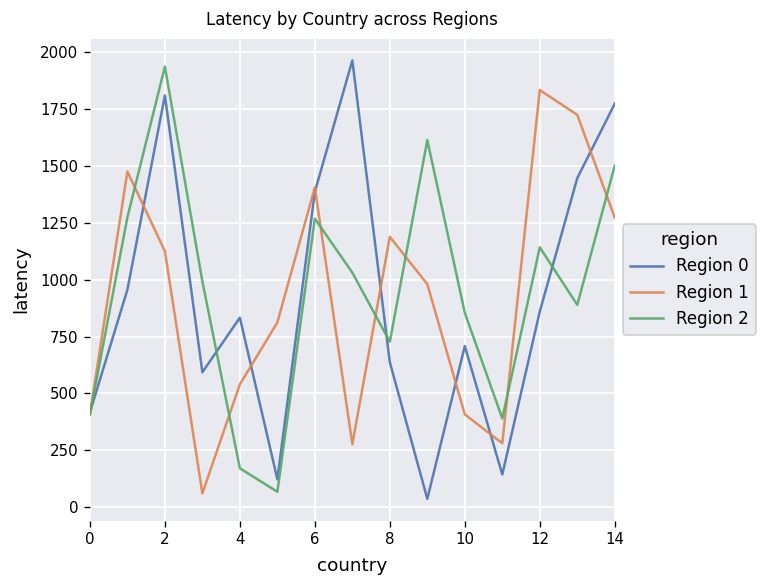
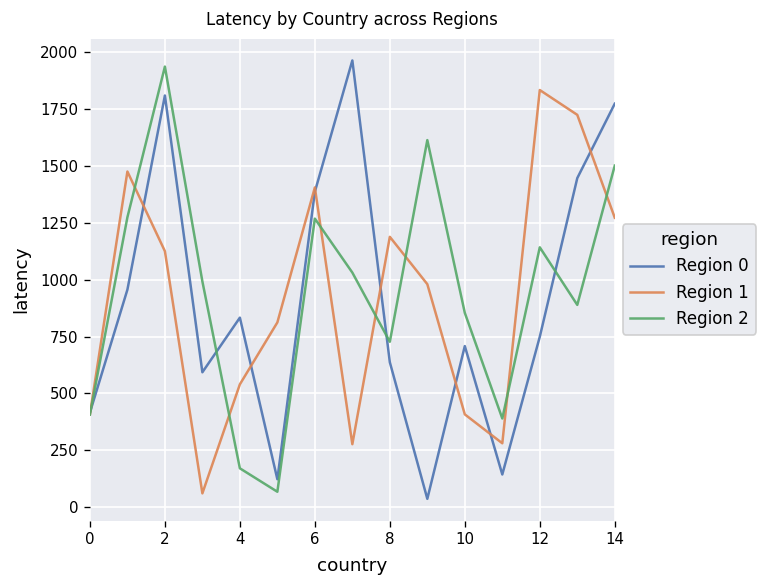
  {
    "Region 0": {
      "2": 1810,
      "4": 830,
      "6": 1390,
      "8": 640,
      "10": 710,
-     "12": 860,
+     "12": 750,
      "14": 1770
    },
    "Region 1": {
      "2": 1130,
      "4": 540,
      "6": 1410,
      "8": 1190,
      "10": 410,
      "12": 1830,
      "14": 1270
    },
    "Region 2": {
      "2": 1940,
      "4": 170,
      "6": 1270,
      "8": 730,
      "10": 850,
      "12": 1140,
      "14": 1500
    }
  }
